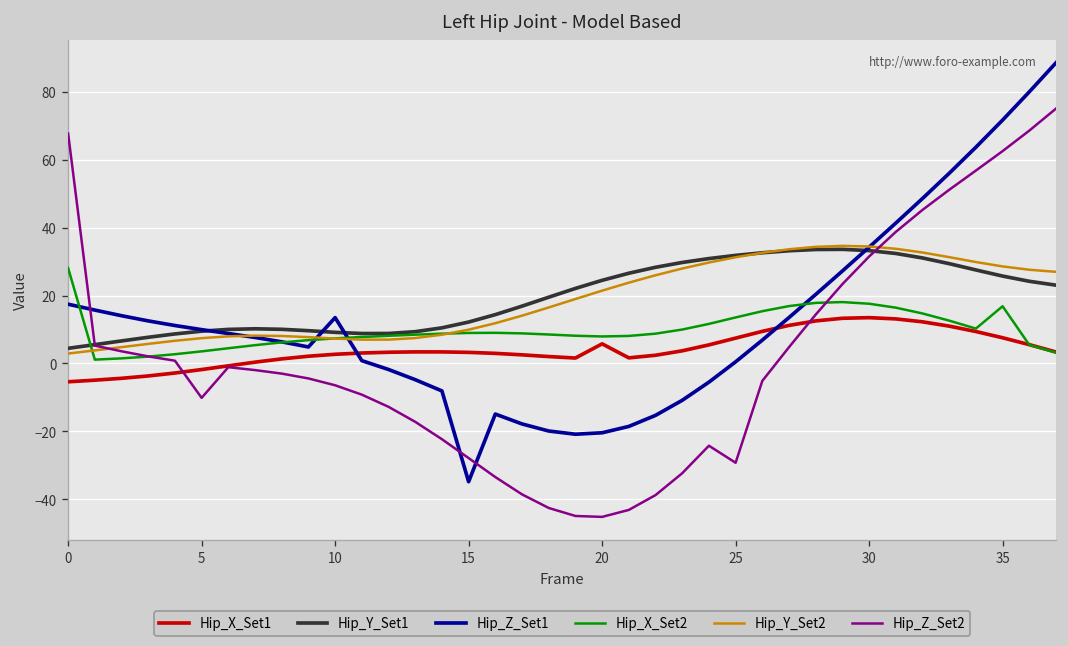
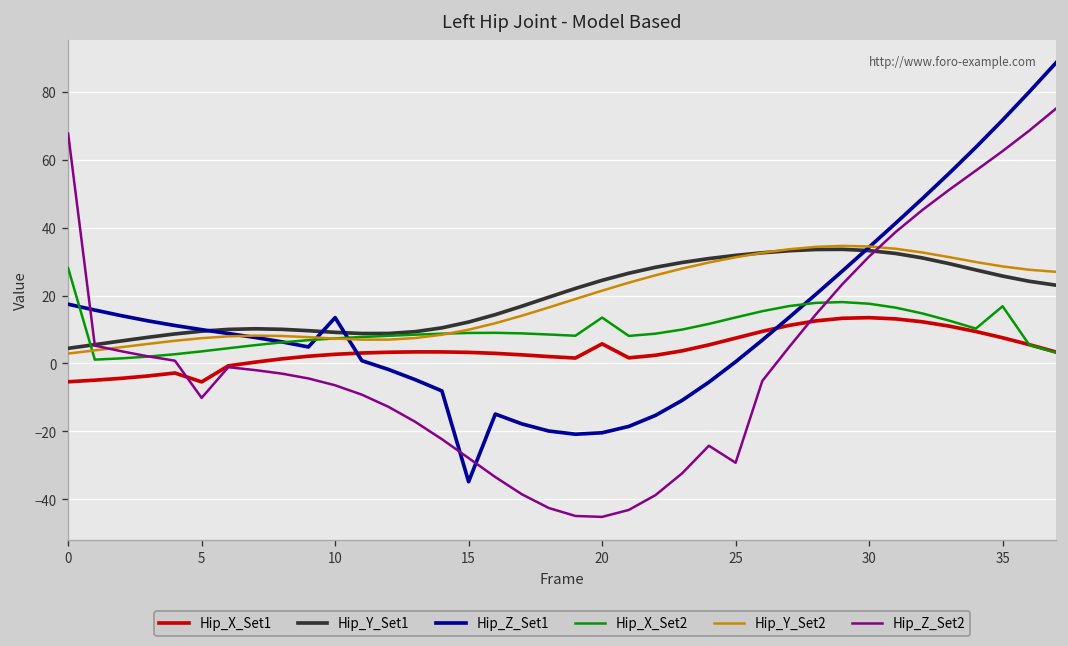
  {
    "Hip_X_Set1": {
      "0": -5,
-     "5": -2,
+     "5": -5,
      "10": 3,
      "15": 3,
      "20": 6,
      "25": 7,
      "30": 13,
      "35": 8
    },
    "Hip_Y_Set1": {
      "0": 4,
      "10": 9,
      "15": 12,
      "20": 24,
      "30": 33,
      "35": 26
    },
    "Hip_Z_Set1": {
      "0": 17,
      "10": 14,
      "15": -35,
      "20": -20,
      "25": 0,
      "35": 72
    },
    "Hip_X_Set2": {
      "0": 28,
      "5": 4,
      "15": 9,
-     "20": 8,
+     "20": 14,
      "25": 14,
      "30": 18,
      "35": 17
    },
    "Hip_Y_Set2": {
      "0": 3,
      "5": 7,
      "15": 10,
      "20": 21,
      "35": 29
    },
    "Hip_Z_Set2": {
      "0": 68,
      "5": -10,
      "10": -6,
      "15": -28,
      "20": -45,
      "25": -29,
      "30": 31,
      "35": 63
    }
  }
